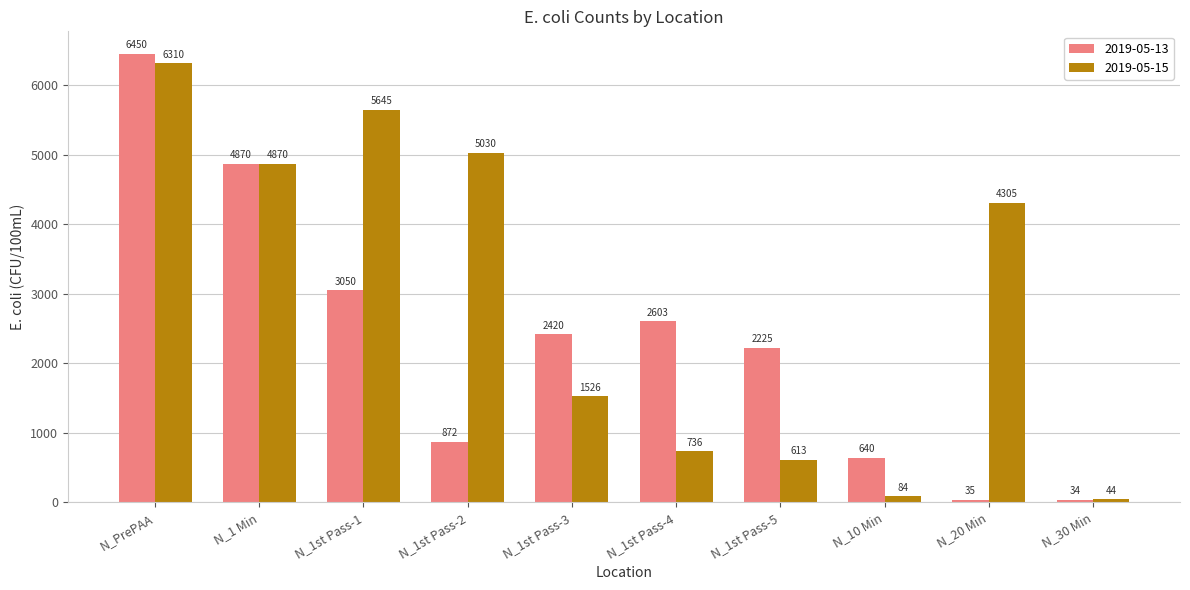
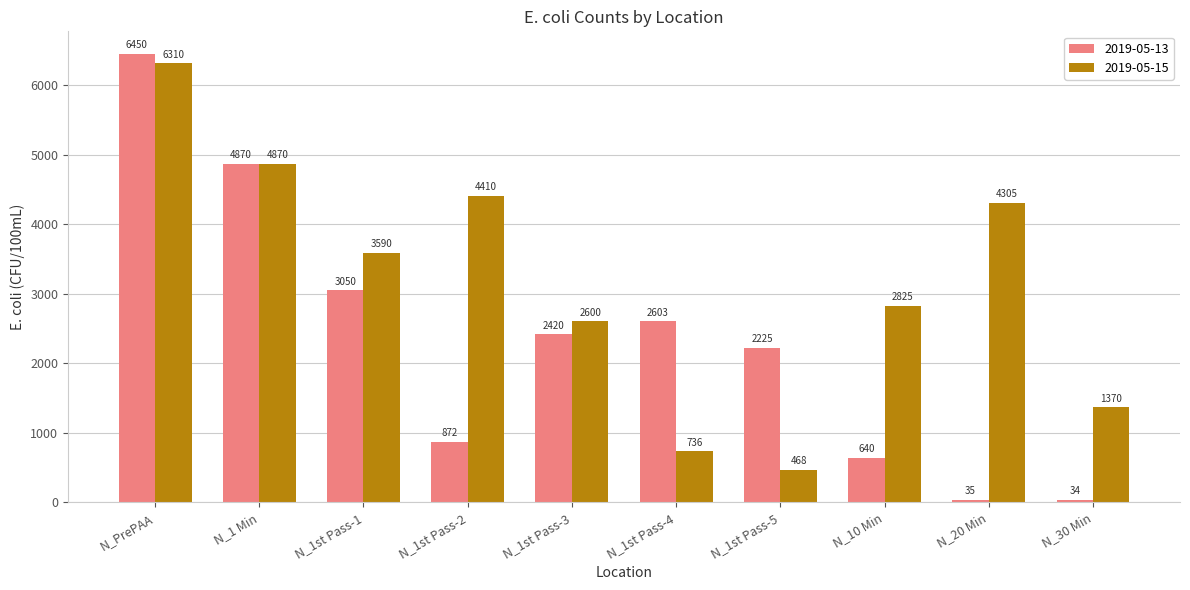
  {
    "2019-05-13": {
      "N_PrePAA": 6450,
      "N_1 Min": 4870,
      "N_1st Pass-1": 3050,
      "N_1st Pass-2": 872,
      "N_1st Pass-3": 2420,
      "N_1st Pass-4": 2603,
      "N_1st Pass-5": 2225,
      "N_10 Min": 640,
      "N_20 Min": 35,
      "N_30 Min": 34
    },
    "2019-05-15": {
      "N_PrePAA": 6310,
      "N_1 Min": 4870,
-     "N_1st Pass-1": 5645,
-     "N_1st Pass-2": 5030,
-     "N_1st Pass-3": 1526,
+     "N_1st Pass-1": 3590,
+     "N_1st Pass-2": 4410,
+     "N_1st Pass-3": 2600,
      "N_1st Pass-4": 736,
-     "N_1st Pass-5": 613,
-     "N_10 Min": 84,
+     "N_1st Pass-5": 468,
+     "N_10 Min": 2825,
      "N_20 Min": 4305,
-     "N_30 Min": 44
+     "N_30 Min": 1370
    }
  }
